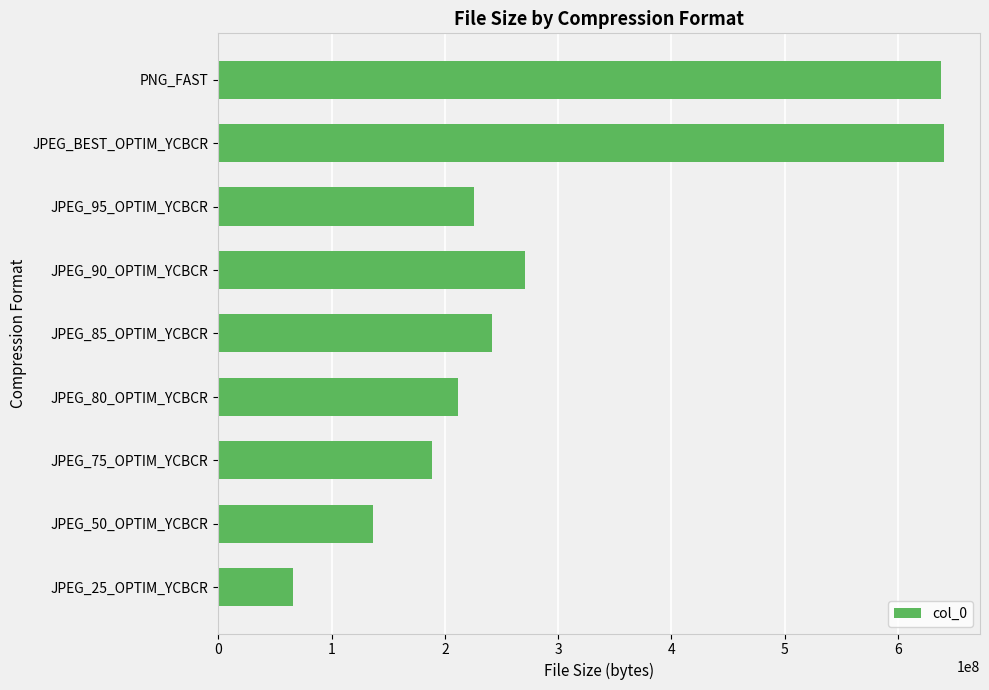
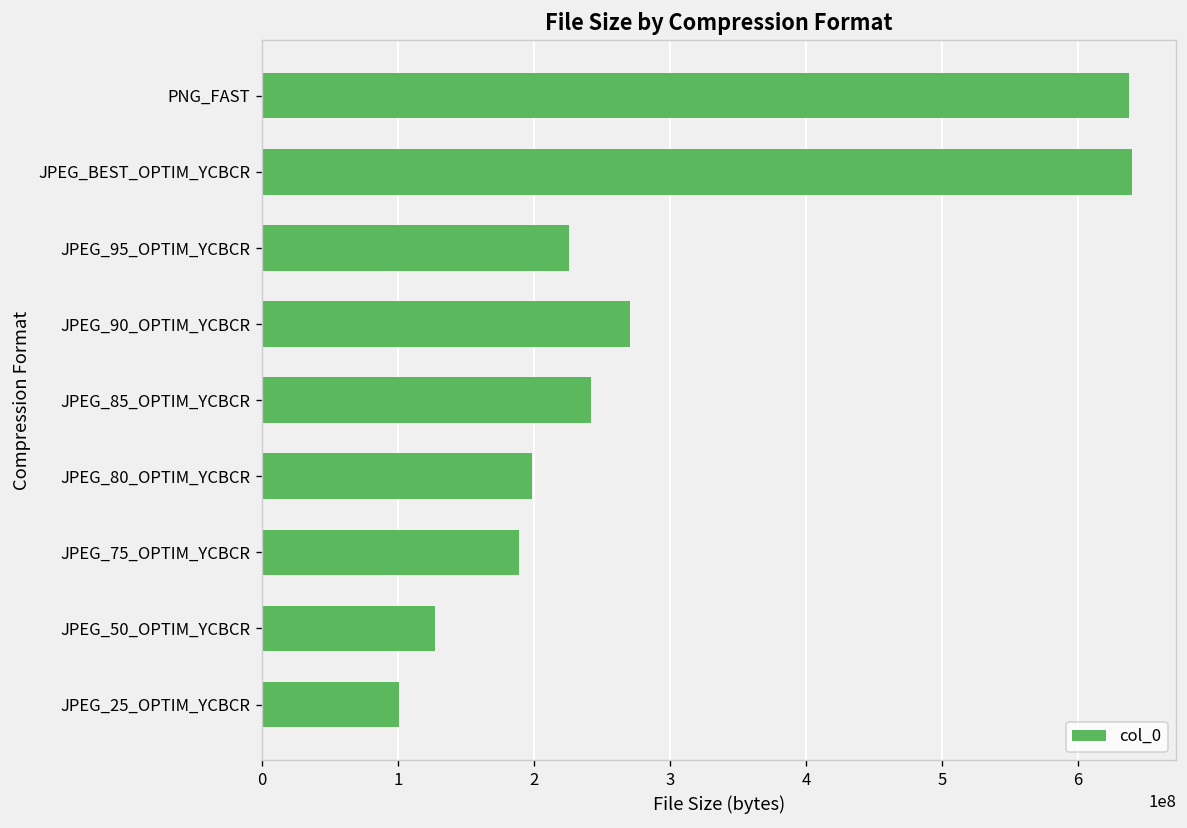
  {
    "PNG_FAST": 638000000,
    "JPEG_BEST_OPTIM_YCBCR": 640000000,
    "JPEG_95_OPTIM_YCBCR": 226000000,
    "JPEG_90_OPTIM_YCBCR": 271000000,
    "JPEG_85_OPTIM_YCBCR": 242000000,
-   "JPEG_80_OPTIM_YCBCR": 211000000,
+   "JPEG_80_OPTIM_YCBCR": 199000000,
    "JPEG_75_OPTIM_YCBCR": 189000000,
-   "JPEG_50_OPTIM_YCBCR": 136000000,
-   "JPEG_25_OPTIM_YCBCR": 66000000
+   "JPEG_50_OPTIM_YCBCR": 127000000,
+   "JPEG_25_OPTIM_YCBCR": 101000000
  }
